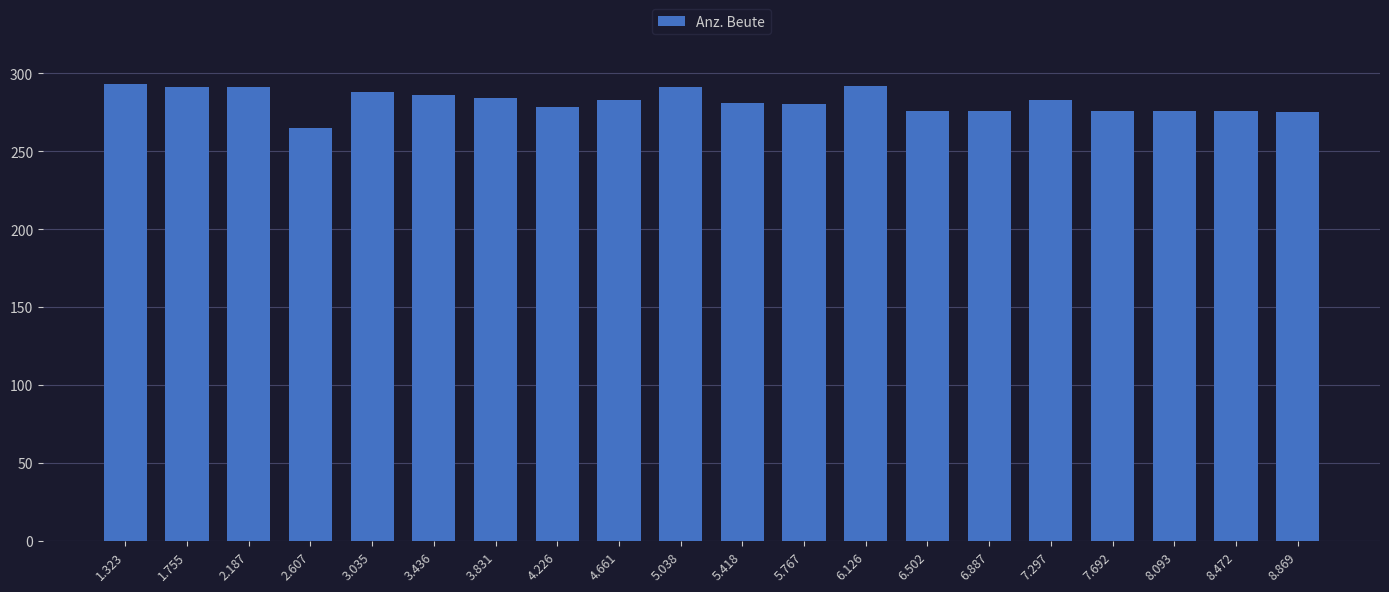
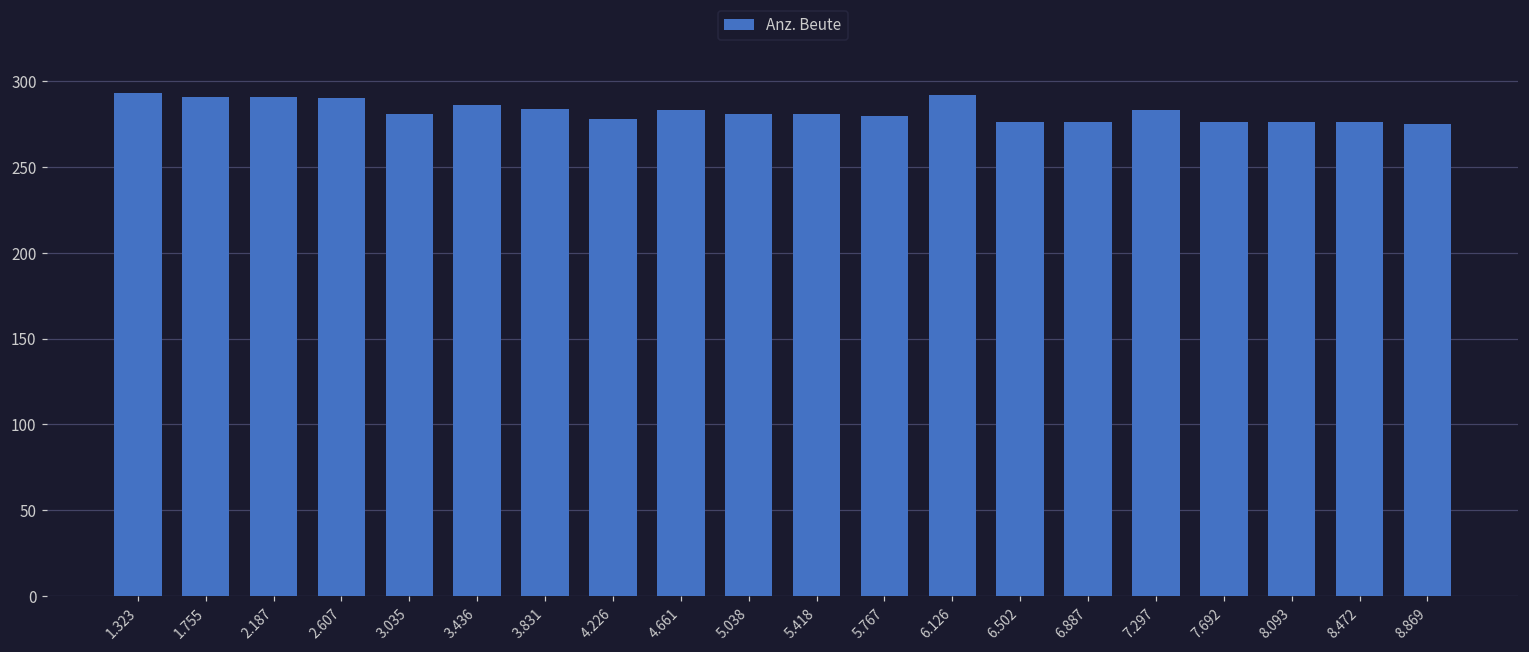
  {
    "1.323": 293,
    "1.755": 291,
    "2.187": 291,
-   "2.607": 265,
-   "3.035": 288,
+   "2.607": 290,
+   "3.035": 281,
    "3.436": 286,
    "3.831": 284,
    "4.226": 278,
    "4.661": 283,
-   "5.038": 291,
+   "5.038": 281,
    "5.418": 281,
    "5.767": 280,
    "6.126": 292,
    "6.502": 276,
    "6.887": 276,
    "7.297": 283,
    "7.692": 276,
    "8.093": 276,
    "8.472": 276,
    "8.869": 275
  }
